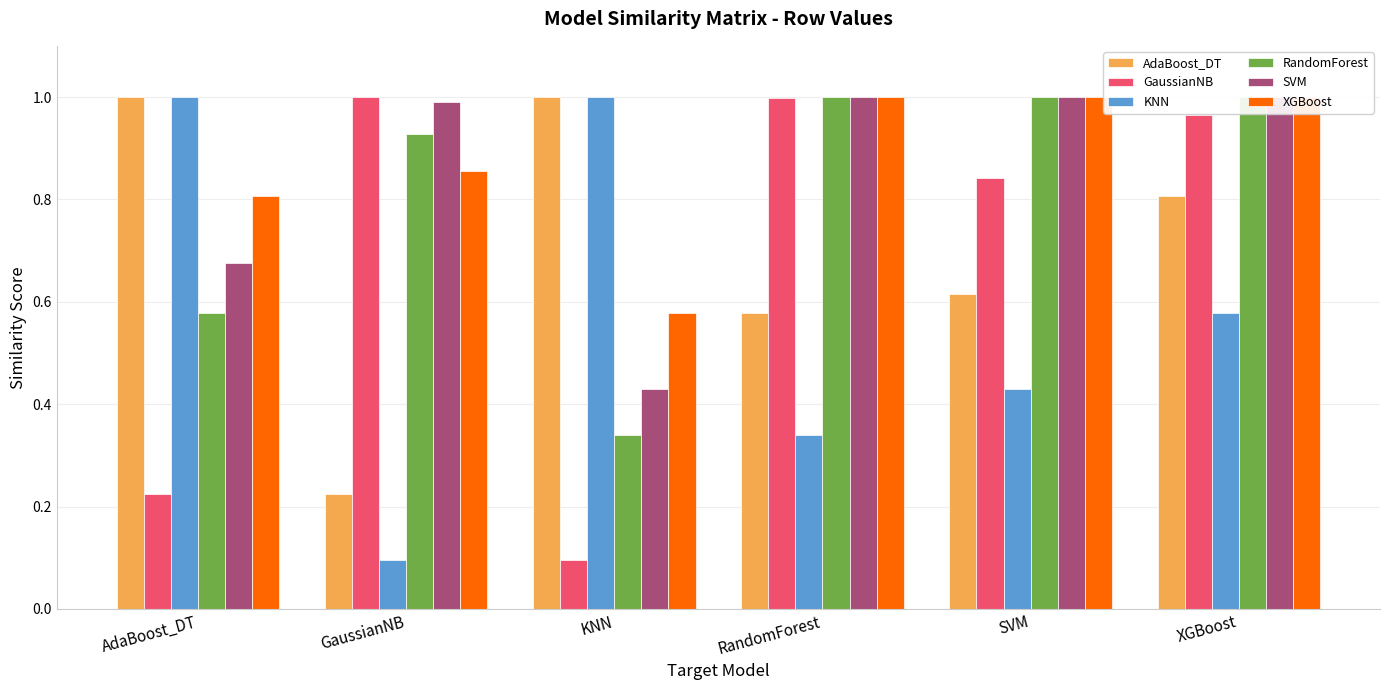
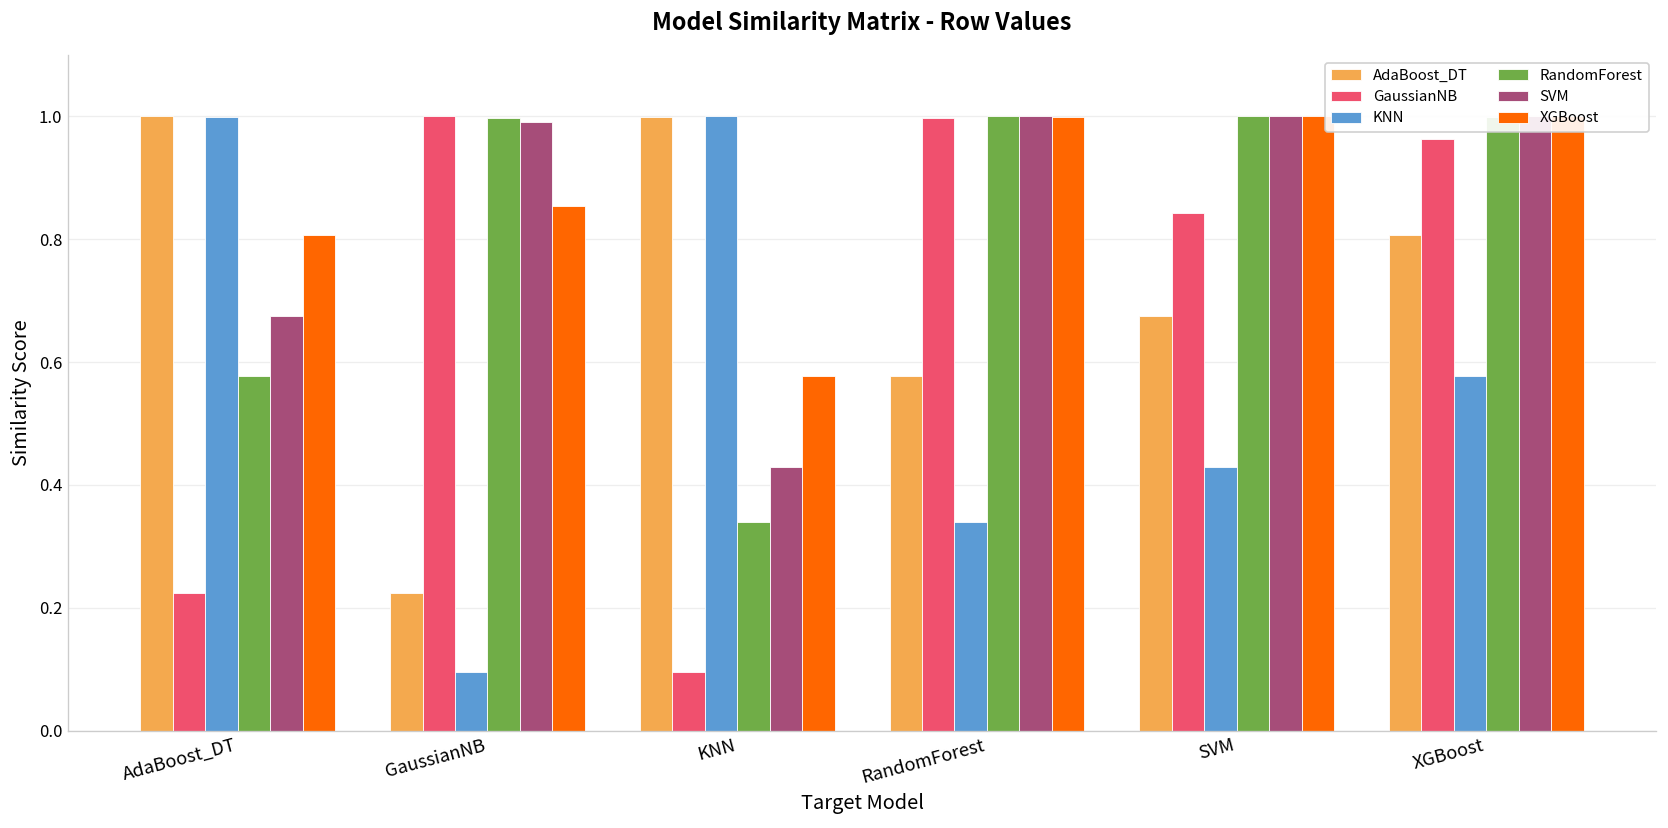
  {
    "AdaBoost_DT": {
      "AdaBoost_DT": 1.00,
      "GaussianNB": 0.22,
      "KNN": 1.00,
      "RandomForest": 0.58,
-     "SVM": 0.61,
+     "SVM": 0.68,
      "XGBoost": 0.81
    },
    "GaussianNB": {
      "AdaBoost_DT": 0.22,
      "GaussianNB": 1.00,
      "KNN": 0.10,
      "RandomForest": 1.00,
      "SVM": 0.84,
      "XGBoost": 0.96
    },
    "KNN": {
      "AdaBoost_DT": 1.00,
      "GaussianNB": 0.10,
      "KNN": 1.00,
      "RandomForest": 0.34,
      "SVM": 0.43,
      "XGBoost": 0.58
    },
    "RandomForest": {
      "AdaBoost_DT": 0.58,
-     "GaussianNB": 0.93,
+     "GaussianNB": 1.00,
      "KNN": 0.34,
      "RandomForest": 1.00,
      "SVM": 1.00
    },
    "SVM": {
      "AdaBoost_DT": 0.68,
      "GaussianNB": 0.99,
      "KNN": 0.43,
      "RandomForest": 1.00,
      "SVM": 1.00
    },
    "XGBoost": {
      "AdaBoost_DT": 0.81,
      "GaussianNB": 0.85,
      "KNN": 0.58,
      "RandomForest": 1.00,
      "SVM": 1.00
    }
  }
